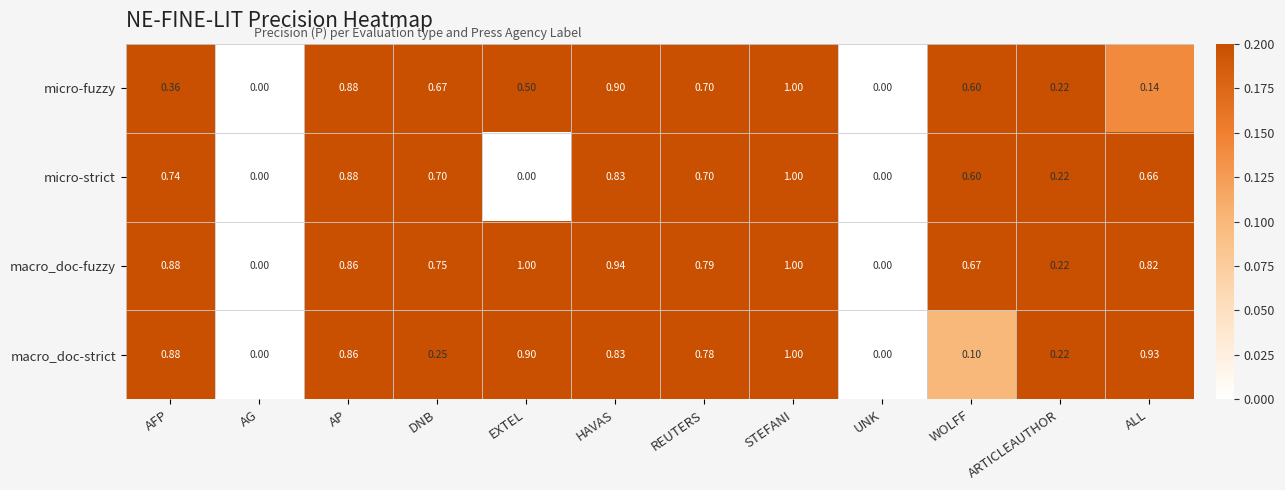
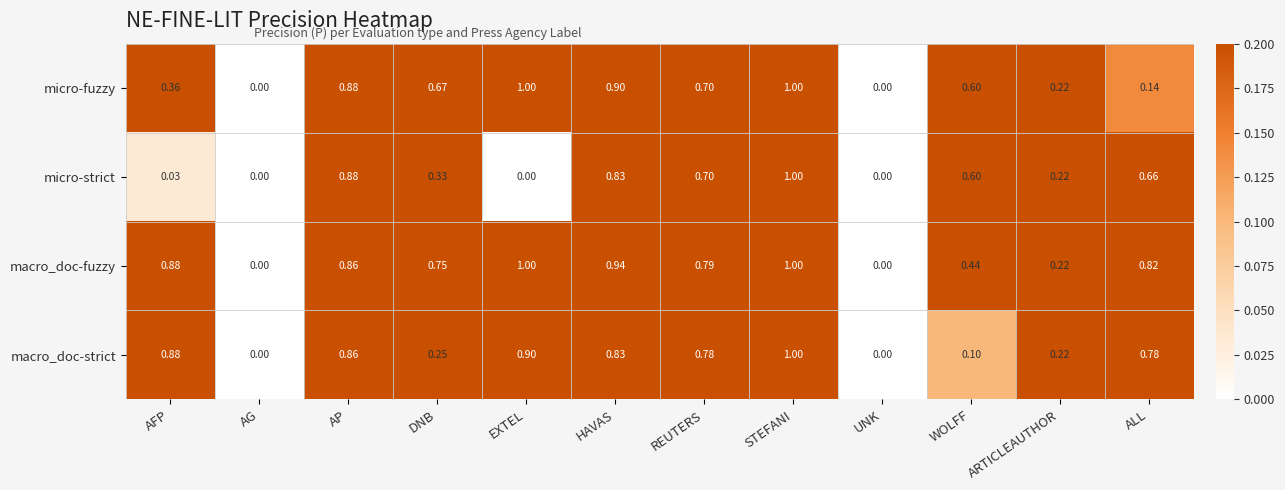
  {
    "micro-fuzzy": {
      "AFP": 0.36,
      "AG": 0.00,
      "AP": 0.88,
      "DNB": 0.67,
-     "EXTEL": 0.50,
+     "EXTEL": 1.00,
      "HAVAS": 0.90,
      "REUTERS": 0.70,
      "STEFANI": 1.00,
      "UNK": 0.00,
      "WOLFF": 0.60,
      "ARTICLEAUTHOR": 0.22,
      "ALL": 0.14
    },
    "micro-strict": {
-     "AFP": 0.74,
+     "AFP": 0.03,
      "AG": 0.00,
      "AP": 0.88,
-     "DNB": 0.70,
+     "DNB": 0.33,
      "EXTEL": 0.00,
      "HAVAS": 0.83,
      "REUTERS": 0.70,
      "STEFANI": 1.00,
      "UNK": 0.00,
      "WOLFF": 0.60,
      "ARTICLEAUTHOR": 0.22,
      "ALL": 0.66
    },
    "macro_doc-fuzzy": {
      "AFP": 0.88,
      "AG": 0.00,
      "AP": 0.86,
      "DNB": 0.75,
      "EXTEL": 1.00,
      "HAVAS": 0.94,
      "REUTERS": 0.79,
      "STEFANI": 1.00,
      "UNK": 0.00,
-     "WOLFF": 0.67,
+     "WOLFF": 0.44,
      "ARTICLEAUTHOR": 0.22,
      "ALL": 0.82
    },
    "macro_doc-strict": {
      "AFP": 0.88,
      "AG": 0.00,
      "AP": 0.86,
      "DNB": 0.25,
      "EXTEL": 0.90,
      "HAVAS": 0.83,
      "REUTERS": 0.78,
      "STEFANI": 1.00,
      "UNK": 0.00,
      "WOLFF": 0.10,
      "ARTICLEAUTHOR": 0.22,
-     "ALL": 0.93
+     "ALL": 0.78
    }
  }
